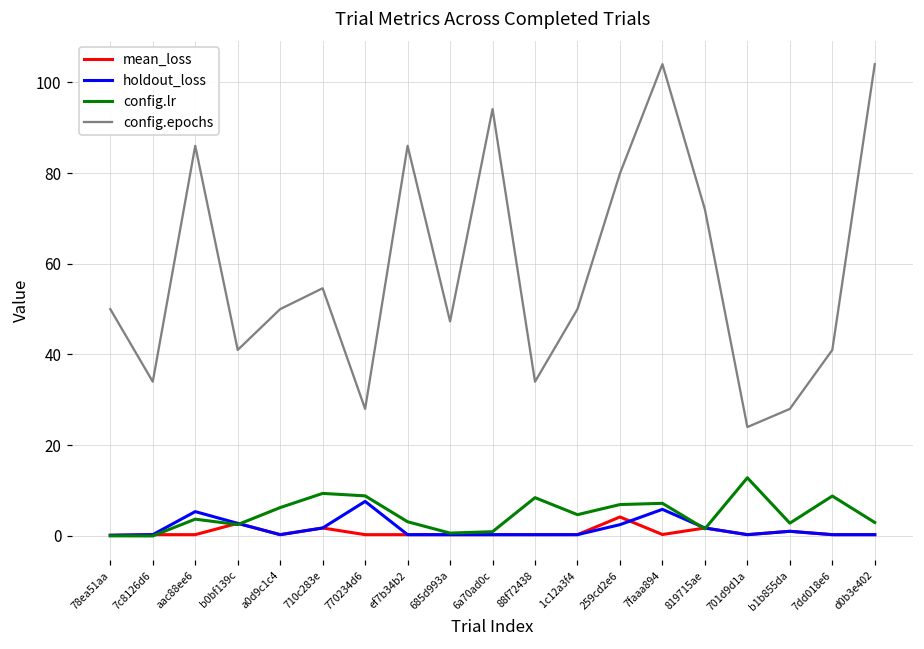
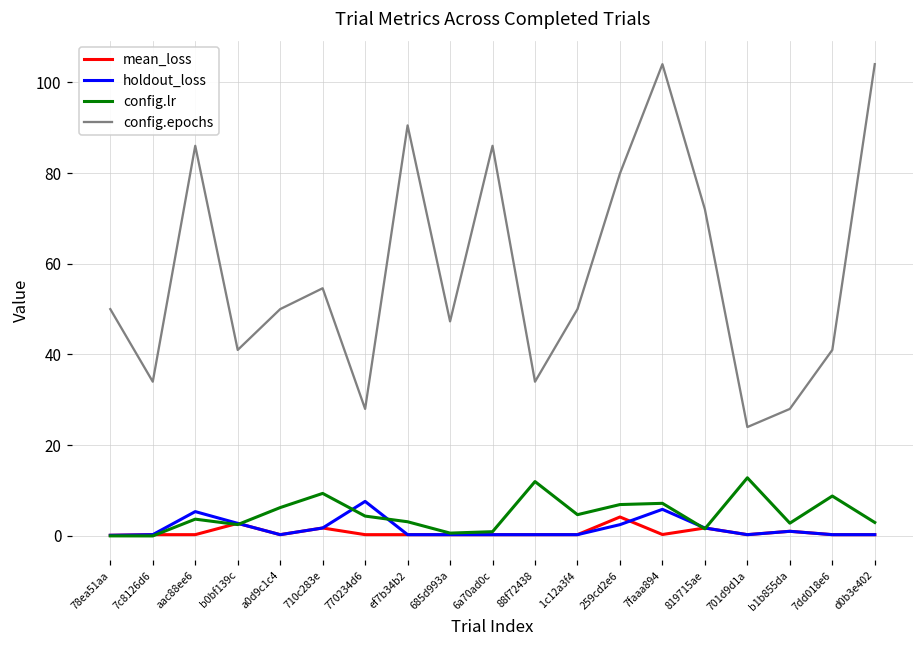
  {
    "mean_loss": {
      "aac88ee6": 0,
      "770234d6": 0,
      "259cd2e6": 4,
      "7faaa894": 0
    },
    "holdout_loss": {
      "aac88ee6": 5,
      "770234d6": 8,
      "259cd2e6": 2,
      "7faaa894": 6
    },
    "config.lr": {
      "aac88ee6": 4,
      "a0d9c1c4": 6,
      "710c283e": 9,
-     "770234d6": 9,
+     "770234d6": 4,
      "ef7b34b2": 3,
      "6a70ad0c": 1,
-     "88f72438": 8,
+     "88f72438": 12,
      "1c12a3f4": 5,
      "259cd2e6": 7,
      "7faaa894": 7,
      "701d9d1a": 13,
      "b1b855da": 3,
      "7dd018e6": 9,
      "d0b3e402": 3
    },
    "config.epochs": {
      "78ea51aa": 50,
      "7c8126d6": 34,
      "aac88ee6": 86,
      "b0bf139c": 41,
      "a0d9c1c4": 50,
      "710c283e": 55,
      "770234d6": 28,
-     "ef7b34b2": 86,
+     "ef7b34b2": 91,
      "685d993a": 47,
-     "6a70ad0c": 94,
+     "6a70ad0c": 86,
      "88f72438": 34,
      "1c12a3f4": 50,
      "259cd2e6": 80,
      "7faaa894": 104,
      "819715ae": 72,
      "701d9d1a": 24,
      "b1b855da": 28,
      "7dd018e6": 41,
      "d0b3e402": 104
    }
  }
